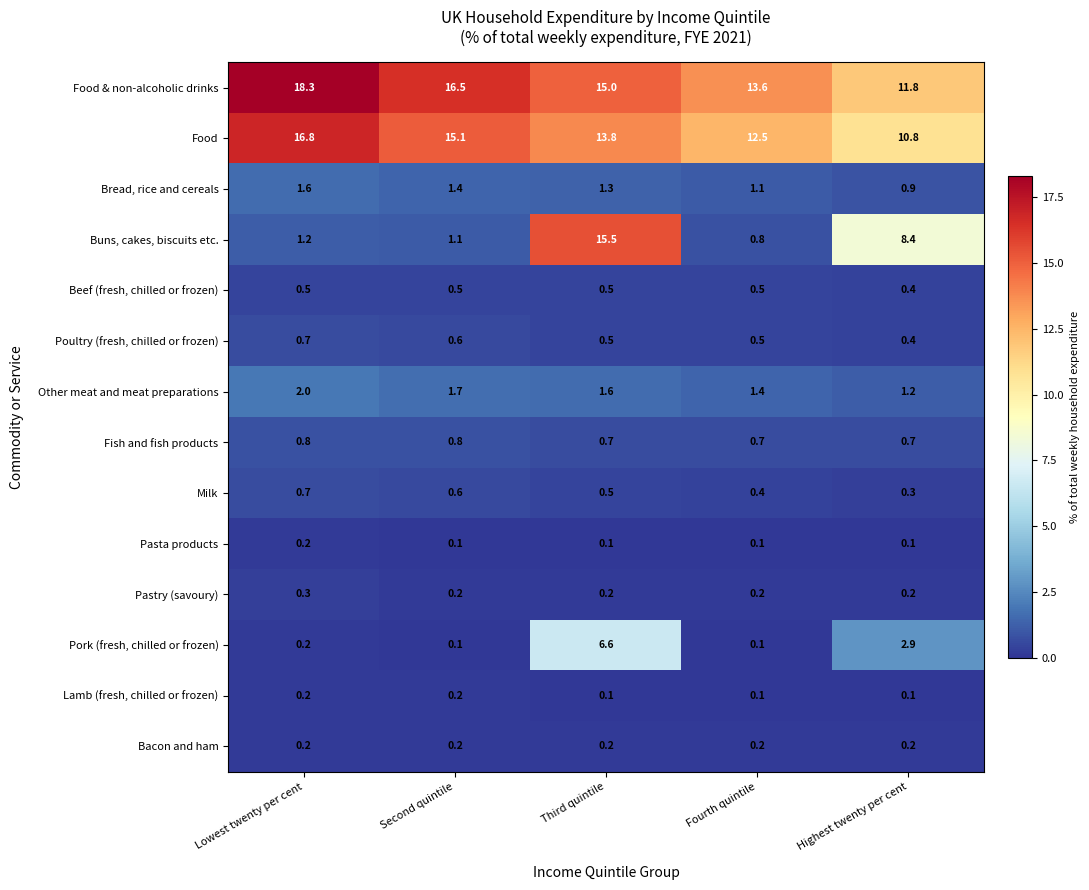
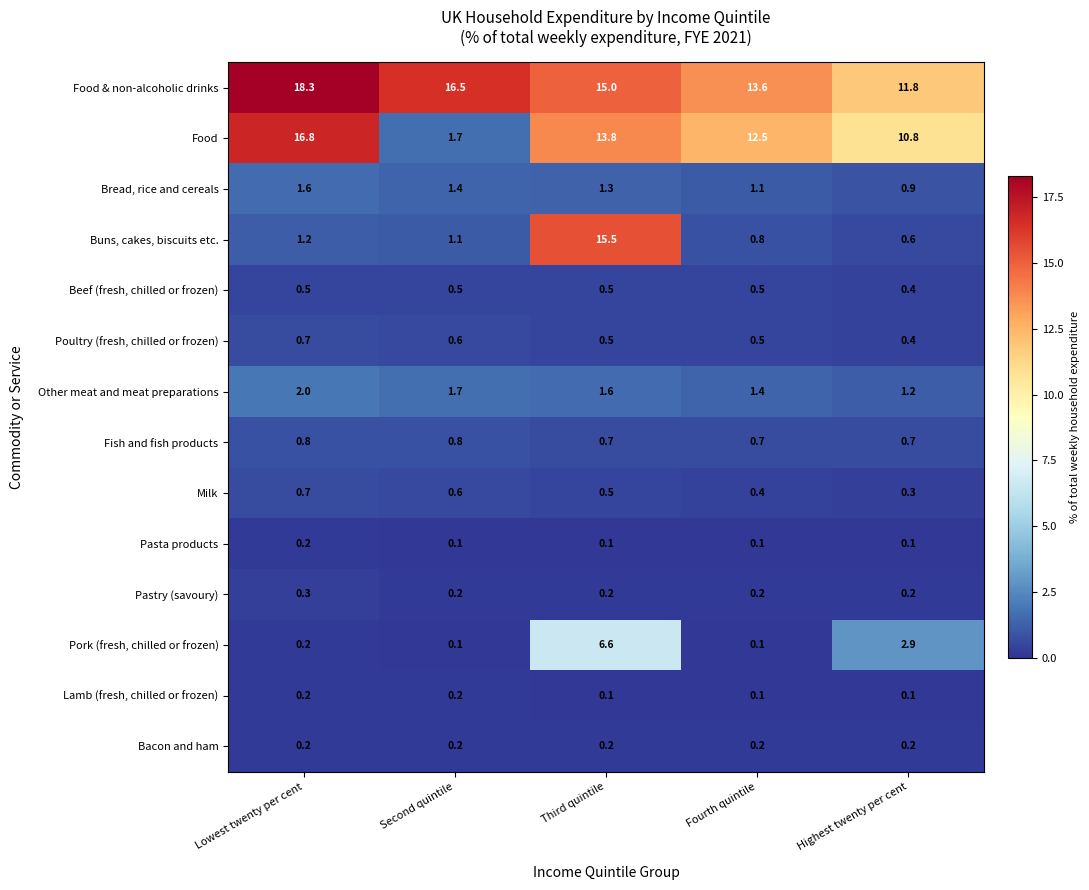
  {
    "Food & non-alcoholic drinks": {
      "Lowest twenty per cent": 18.3,
      "Second quintile": 16.5,
      "Third quintile": 15.0,
      "Fourth quintile": 13.6,
      "Highest twenty per cent": 11.8
    },
    "Food": {
      "Lowest twenty per cent": 16.8,
-     "Second quintile": 15.1,
+     "Second quintile": 1.7,
      "Third quintile": 13.8,
      "Fourth quintile": 12.5,
      "Highest twenty per cent": 10.8
    },
    "Bread, rice and cereals": {
      "Lowest twenty per cent": 1.6,
      "Second quintile": 1.4,
      "Third quintile": 1.3,
      "Fourth quintile": 1.1,
      "Highest twenty per cent": 0.9
    },
    "Buns, cakes, biscuits etc.": {
      "Lowest twenty per cent": 1.2,
      "Second quintile": 1.1,
      "Third quintile": 15.5,
      "Fourth quintile": 0.8,
-     "Highest twenty per cent": 8.4
+     "Highest twenty per cent": 0.6
    },
    "Beef (fresh, chilled or frozen)": {
      "Lowest twenty per cent": 0.5,
      "Second quintile": 0.5,
      "Third quintile": 0.5,
      "Fourth quintile": 0.5,
      "Highest twenty per cent": 0.4
    },
    "Poultry (fresh, chilled or frozen)": {
      "Lowest twenty per cent": 0.7,
      "Second quintile": 0.6,
      "Third quintile": 0.5,
      "Fourth quintile": 0.5,
      "Highest twenty per cent": 0.4
    },
    "Other meat and meat preparations": {
      "Lowest twenty per cent": 2.0,
      "Second quintile": 1.7,
      "Third quintile": 1.6,
      "Fourth quintile": 1.4,
      "Highest twenty per cent": 1.2
    },
    "Fish and fish products": {
      "Lowest twenty per cent": 0.8,
      "Second quintile": 0.8,
      "Third quintile": 0.7,
      "Fourth quintile": 0.7,
      "Highest twenty per cent": 0.7
    },
    "Milk": {
      "Lowest twenty per cent": 0.7,
      "Second quintile": 0.6,
      "Third quintile": 0.5,
      "Fourth quintile": 0.4,
      "Highest twenty per cent": 0.3
    },
    "Pasta products": {
      "Lowest twenty per cent": 0.2,
      "Second quintile": 0.1,
      "Third quintile": 0.1,
      "Fourth quintile": 0.1,
      "Highest twenty per cent": 0.1
    },
    "Pastry (savoury)": {
      "Lowest twenty per cent": 0.3,
      "Second quintile": 0.2,
      "Third quintile": 0.2,
      "Fourth quintile": 0.2,
      "Highest twenty per cent": 0.2
    },
    "Pork (fresh, chilled or frozen)": {
      "Lowest twenty per cent": 0.2,
      "Second quintile": 0.1,
      "Third quintile": 6.6,
      "Fourth quintile": 0.1,
      "Highest twenty per cent": 2.9
    },
    "Lamb (fresh, chilled or frozen)": {
      "Lowest twenty per cent": 0.2,
      "Second quintile": 0.2,
      "Third quintile": 0.1,
      "Fourth quintile": 0.1,
      "Highest twenty per cent": 0.1
    },
    "Bacon and ham": {
      "Lowest twenty per cent": 0.2,
      "Second quintile": 0.2,
      "Third quintile": 0.2,
      "Fourth quintile": 0.2,
      "Highest twenty per cent": 0.2
    }
  }
